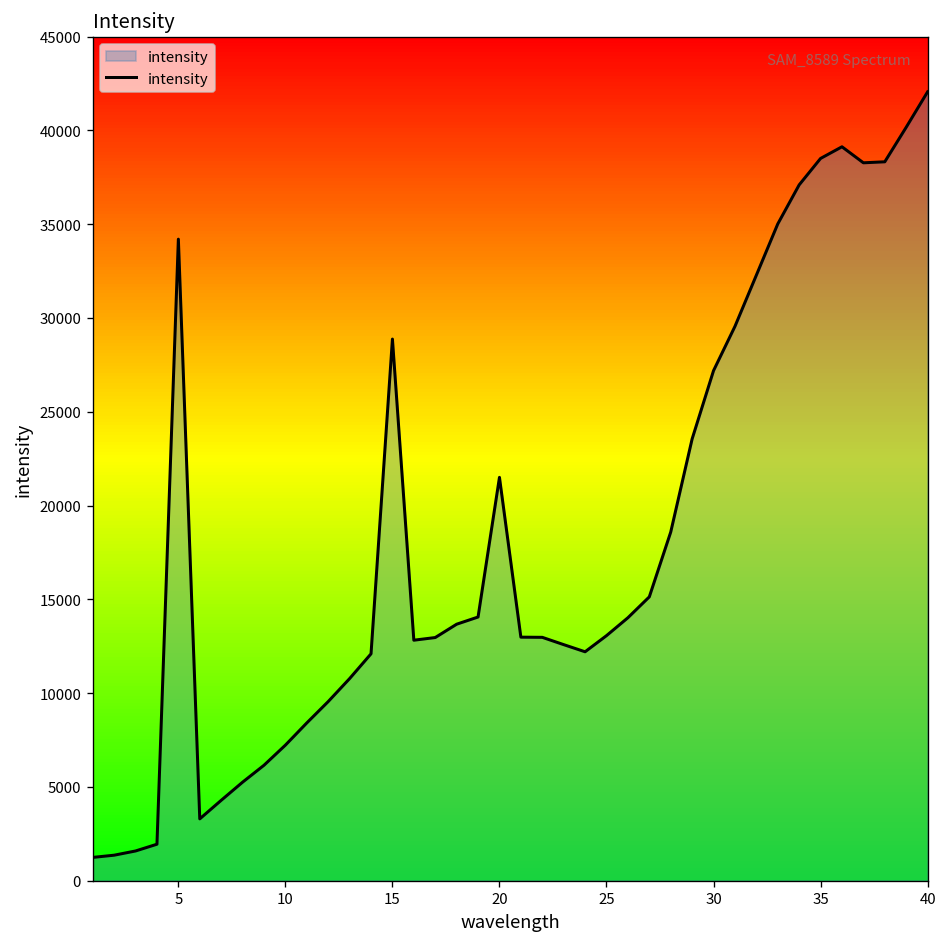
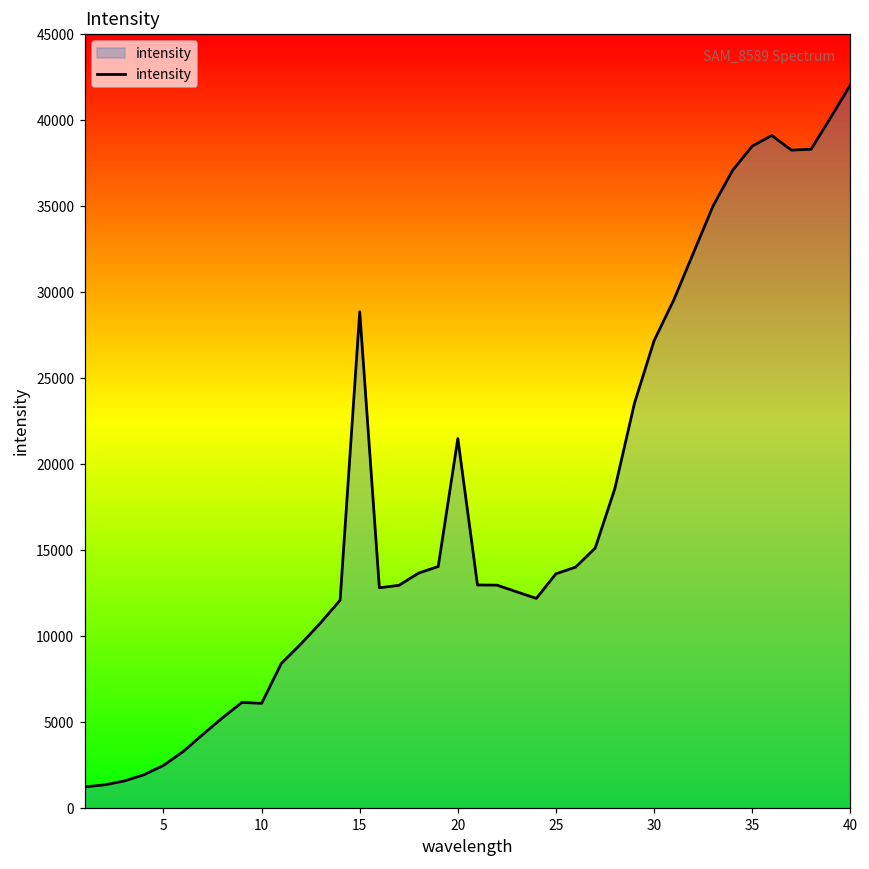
  {
-   "5": 34200,
-   "10": 7200,
+   "5": 2500,
+   "10": 6100,
    "15": 28900,
    "20": 21500,
-   "25": 13100,
+   "25": 13600,
    "30": 27200,
    "35": 38500
  }
